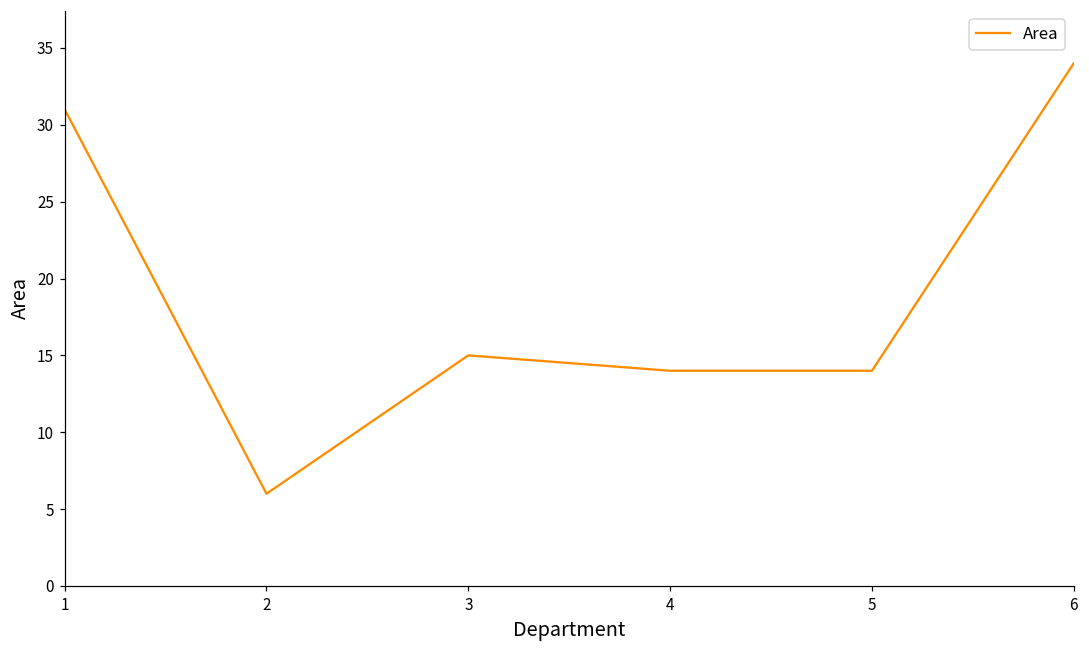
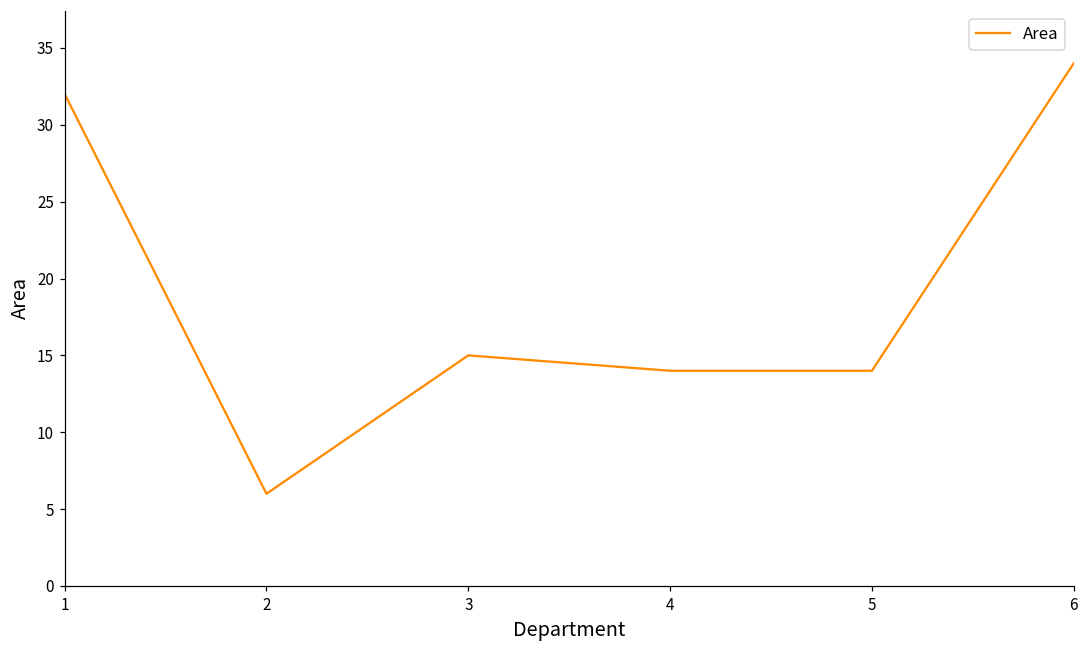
  {
-   "1": 31,
+   "1": 32,
    "2": 6,
    "3": 15,
    "4": 14,
    "5": 14,
    "6": 34
  }
